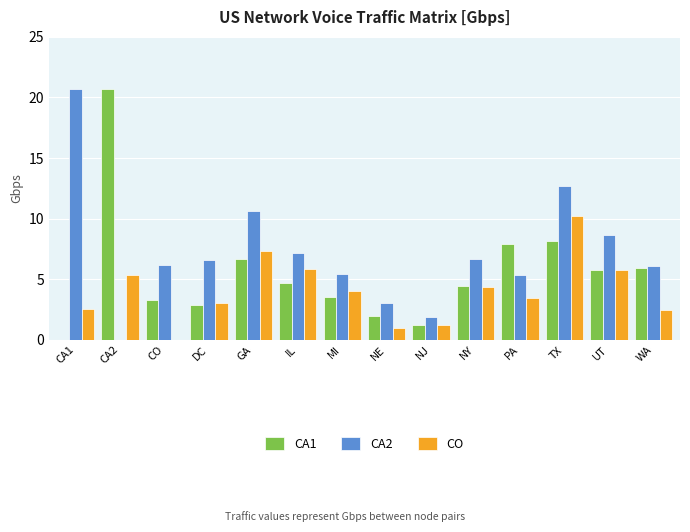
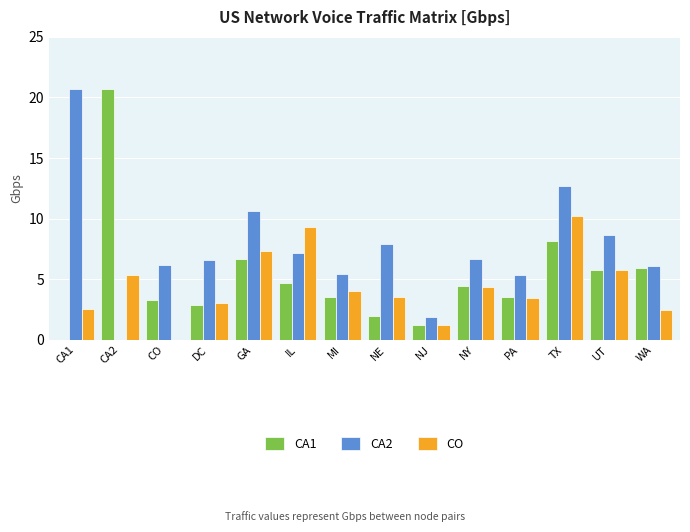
  {
    "CA1": {
      "CA1": 0.0,
      "CA2": 20.7,
      "CO": 3.3,
      "DC": 2.9,
      "GA": 6.7,
      "IL": 4.7,
      "MI": 3.6,
      "NE": 2.0,
      "NJ": 1.3,
      "NY": 4.4,
-     "PA": 7.9,
+     "PA": 3.5,
      "TX": 8.1,
      "UT": 5.8,
      "WA": 6.0
    },
    "CA2": {
      "CA1": 20.7,
      "CA2": 0.0,
      "CO": 6.1,
      "DC": 6.6,
      "GA": 10.6,
      "IL": 7.2,
      "MI": 5.4,
-     "NE": 3.1,
+     "NE": 7.9,
      "NJ": 1.9,
      "NY": 6.7,
      "PA": 5.3,
      "TX": 12.7,
      "UT": 8.6,
      "WA": 6.1
    },
    "CO": {
      "CA1": 2.6,
      "CA2": 5.3,
      "CO": 0.0,
      "DC": 3.1,
      "GA": 7.4,
-     "IL": 5.8,
+     "IL": 9.3,
      "MI": 4.0,
-     "NE": 0.9,
+     "NE": 3.6,
      "NJ": 1.3,
      "NY": 4.3,
      "PA": 3.5,
      "TX": 10.2,
      "UT": 5.8,
      "WA": 2.5
    }
  }
